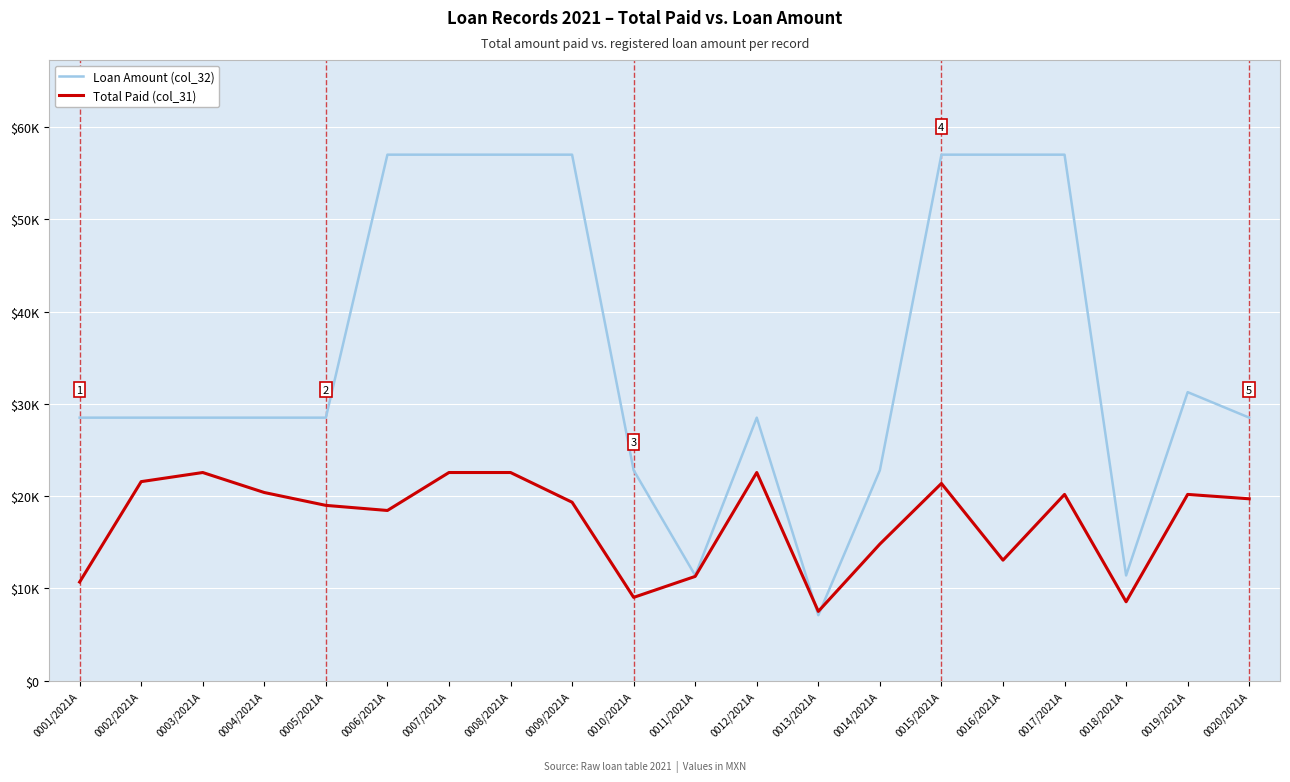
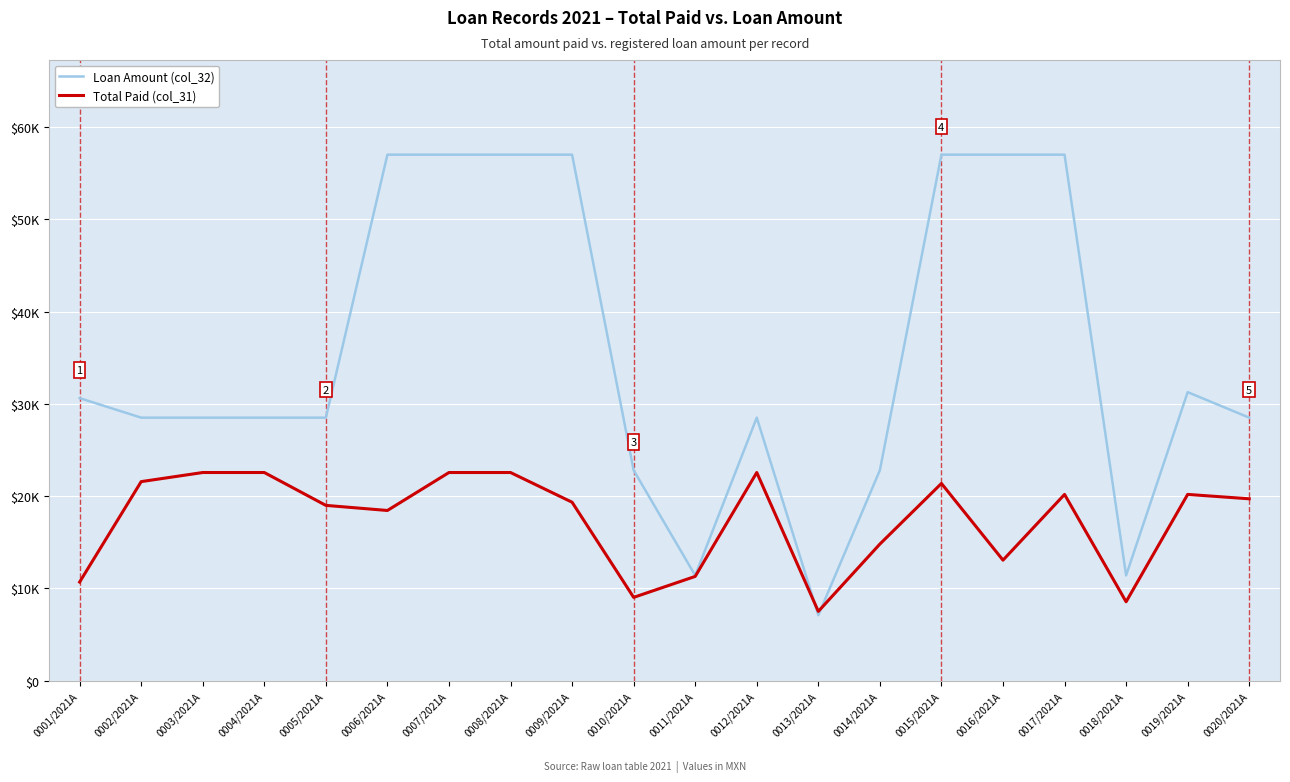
  {
    "Loan Amount (col_32)": {
-     "0001/2021A": "$29000",
+     "0001/2021A": "$31000",
      "0002/2021A": "$29000",
      "0003/2021A": "$29000",
      "0004/2021A": "$29000",
      "0006/2021A": "$57000",
      "0007/2021A": "$57000",
      "0008/2021A": "$57000",
      "0009/2021A": "$57000",
      "0012/2021A": "$29000",
      "0013/2021A": "$7000",
      "0014/2021A": "$23000",
      "0016/2021A": "$57000",
      "0017/2021A": "$57000",
      "0018/2021A": "$11000",
      "0019/2021A": "$31000"
    },
    "Total Paid (col_31)": {
      "0001/2021A": "$11000",
      "0002/2021A": "$22000",
      "0003/2021A": "$23000",
-     "0004/2021A": "$20000",
+     "0004/2021A": "$23000",
      "0005/2021A": "$19000",
      "0006/2021A": "$18000",
      "0007/2021A": "$23000",
      "0008/2021A": "$23000",
      "0009/2021A": "$19000",
      "0010/2021A": "$9000",
      "0012/2021A": "$23000",
      "0013/2021A": "$8000",
      "0014/2021A": "$15000",
      "0015/2021A": "$21000",
      "0016/2021A": "$13000",
      "0017/2021A": "$20000",
      "0018/2021A": "$9000",
      "0019/2021A": "$20000",
      "0020/2021A": "$20000"
    }
  }
